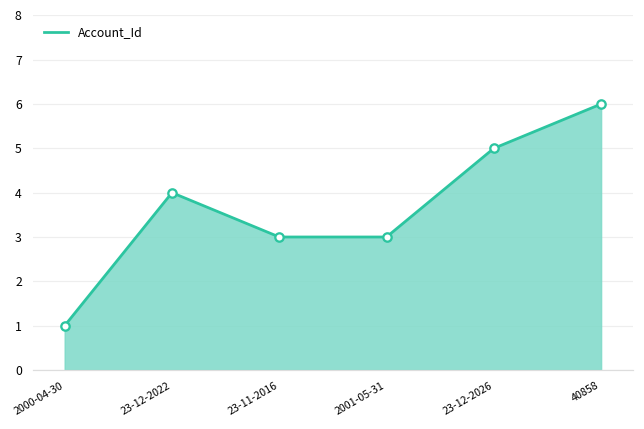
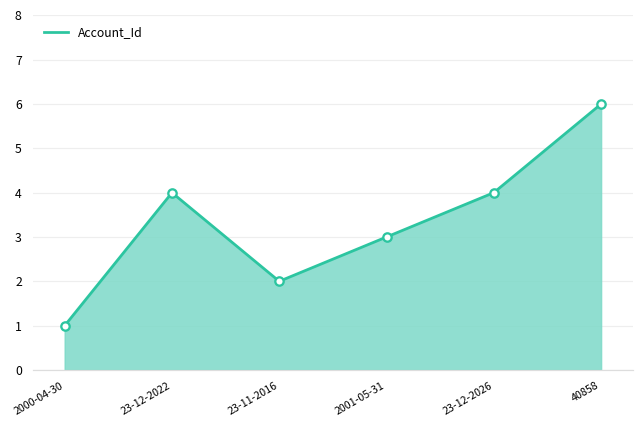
  {
    "2000-04-30": 1,
    "23-12-2022": 4,
-   "23-11-2016": 3,
+   "23-11-2016": 2,
    "2001-05-31": 3,
-   "23-12-2026": 5,
+   "23-12-2026": 4,
    "40858": 6
  }
